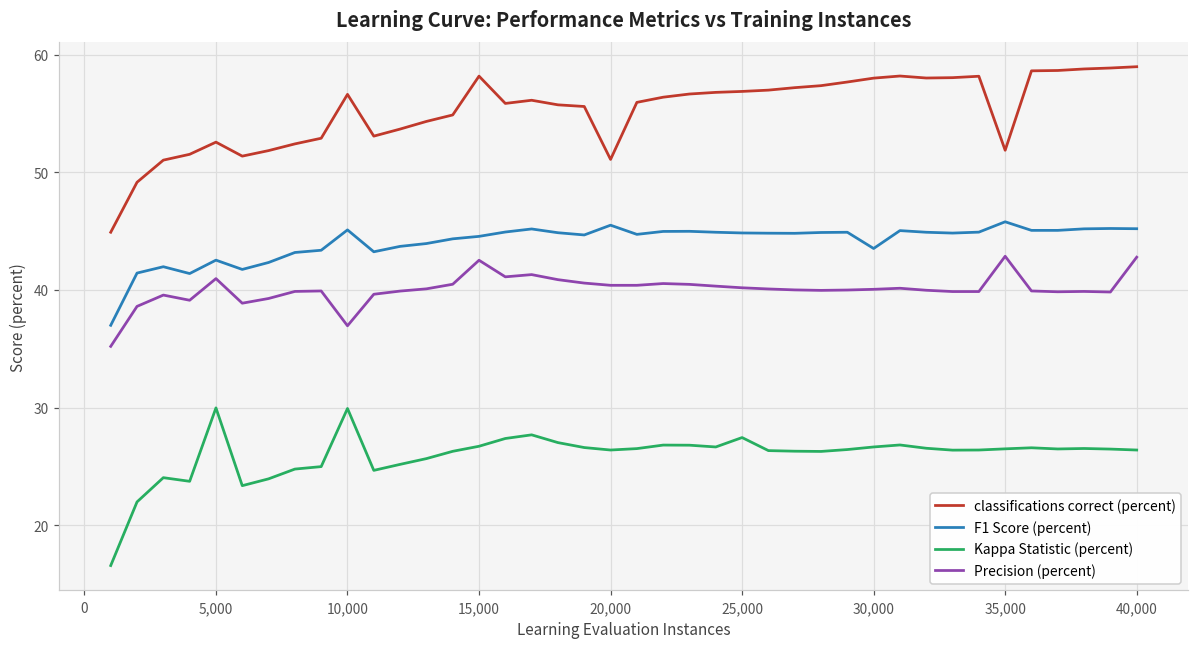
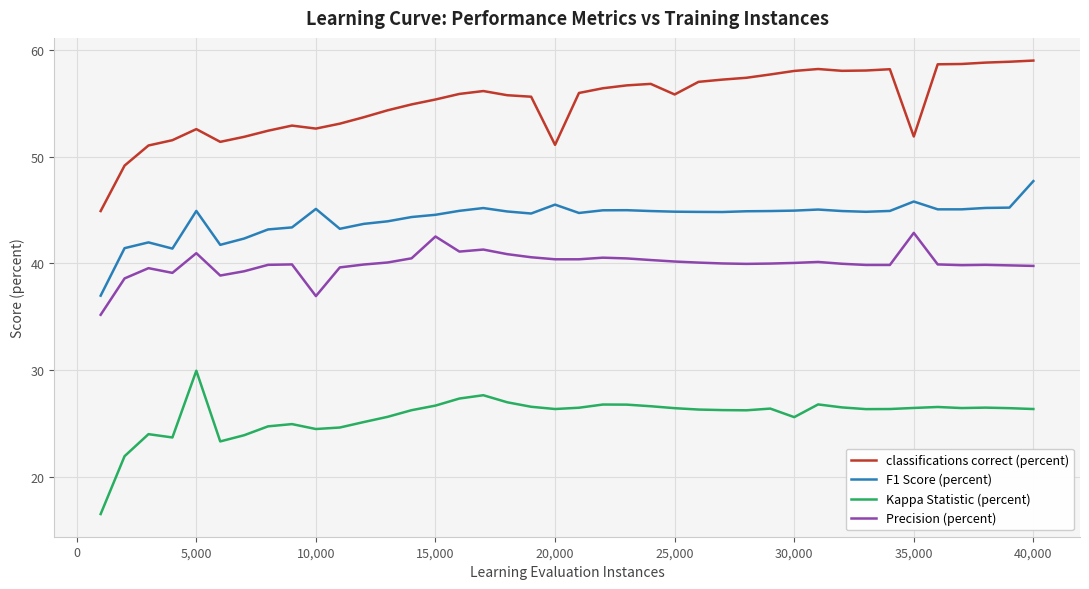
  {
    "classifications correct (percent)": {
      "5,000": 52.6,
-     "10,000": 56.6,
-     "15,000": 58.2,
+     "10,000": 52.6,
+     "15,000": 55.3,
      "20,000": 51.1,
-     "25,000": 56.9,
+     "25,000": 55.8,
      "30,000": 58.0,
      "35,000": 51.9,
      "40,000": 59.0
    },
    "F1 Score (percent)": {
-     "5,000": 42.5,
+     "5,000": 44.9,
      "10,000": 45.1,
      "15,000": 44.6,
      "20,000": 45.5,
      "25,000": 44.8,
-     "30,000": 43.5,
+     "30,000": 44.9,
      "35,000": 45.8,
-     "40,000": 45.2
+     "40,000": 47.7
    },
    "Kappa Statistic (percent)": {
      "5,000": 30.0,
-     "10,000": 29.9,
+     "10,000": 24.5,
      "15,000": 26.7,
      "20,000": 26.4,
-     "25,000": 27.5,
-     "30,000": 26.7,
+     "25,000": 26.5,
+     "30,000": 25.6,
      "35,000": 26.5,
      "40,000": 26.4
    },
    "Precision (percent)": {
      "5,000": 41.0,
      "10,000": 37.0,
      "15,000": 42.5,
      "20,000": 40.4,
      "25,000": 40.2,
      "30,000": 40.1,
      "35,000": 42.9,
-     "40,000": 42.8
+     "40,000": 39.8
    }
  }
